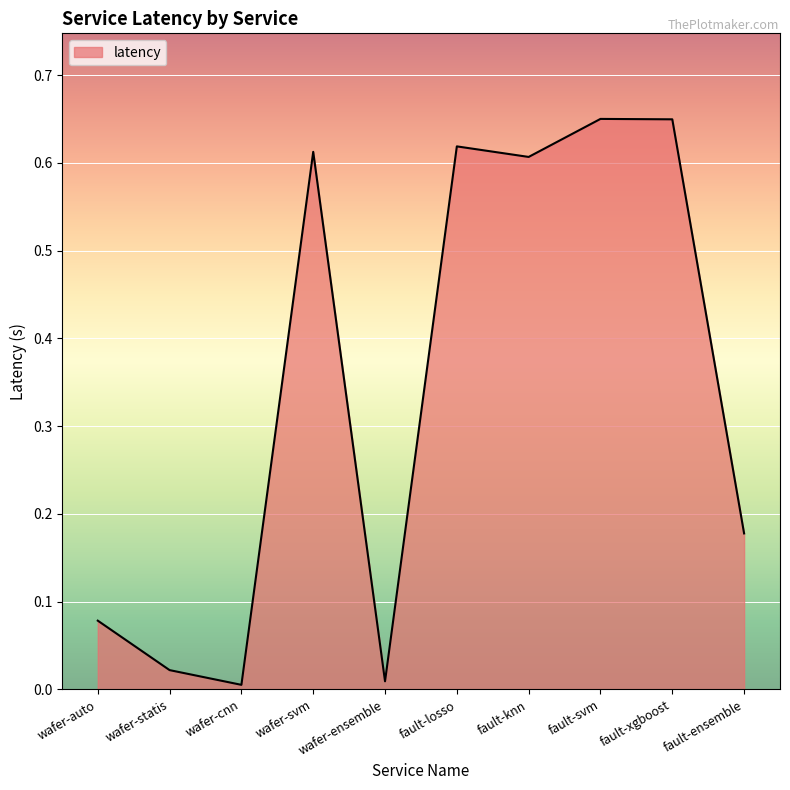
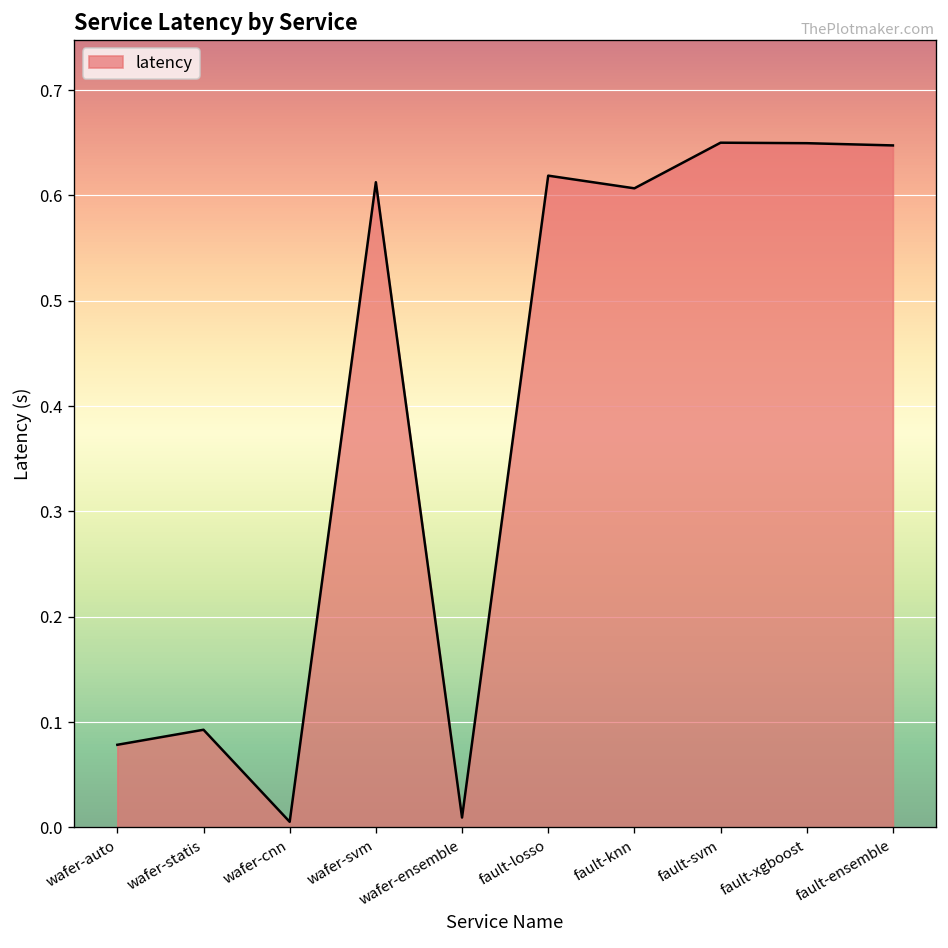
  {
    "wafer-auto": 0.08,
-   "wafer-statis": 0.02,
+   "wafer-statis": 0.09,
    "wafer-cnn": 0.01,
    "wafer-svm": 0.61,
    "wafer-ensemble": 0.01,
    "fault-losso": 0.62,
    "fault-knn": 0.61,
    "fault-svm": 0.65,
    "fault-xgboost": 0.65,
-   "fault-ensemble": 0.18
+   "fault-ensemble": 0.65
  }
